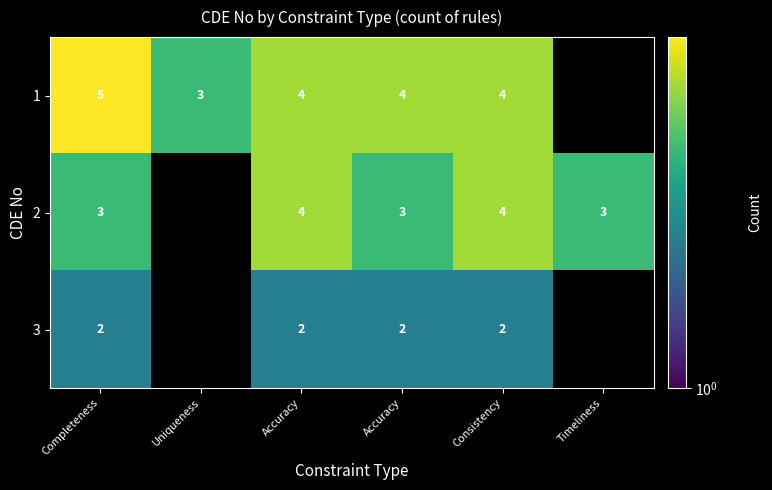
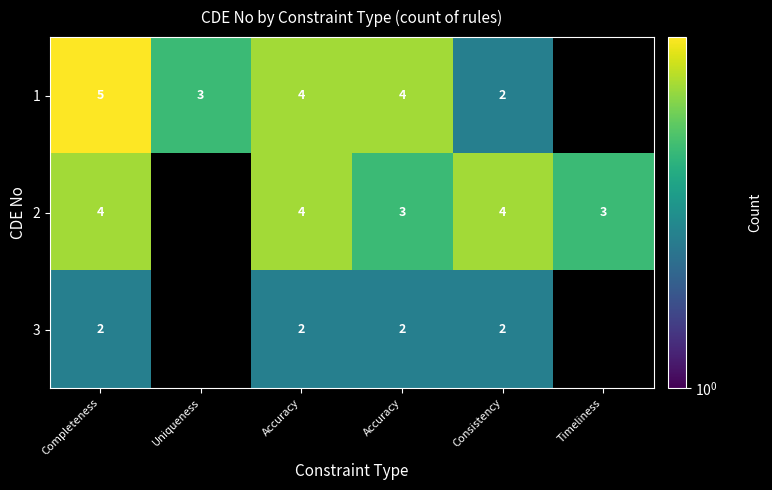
  {
    "1": {
      "Completeness": 5,
      "Uniqueness": 3,
-     "Consistency": 4
+     "Consistency": 2
    },
    "2": {
-     "Completeness": 3,
+     "Completeness": 4,
      "Consistency": 4,
      "Timeliness": 3
    },
    "3": {
      "Completeness": 2,
      "Consistency": 2
    }
  }
